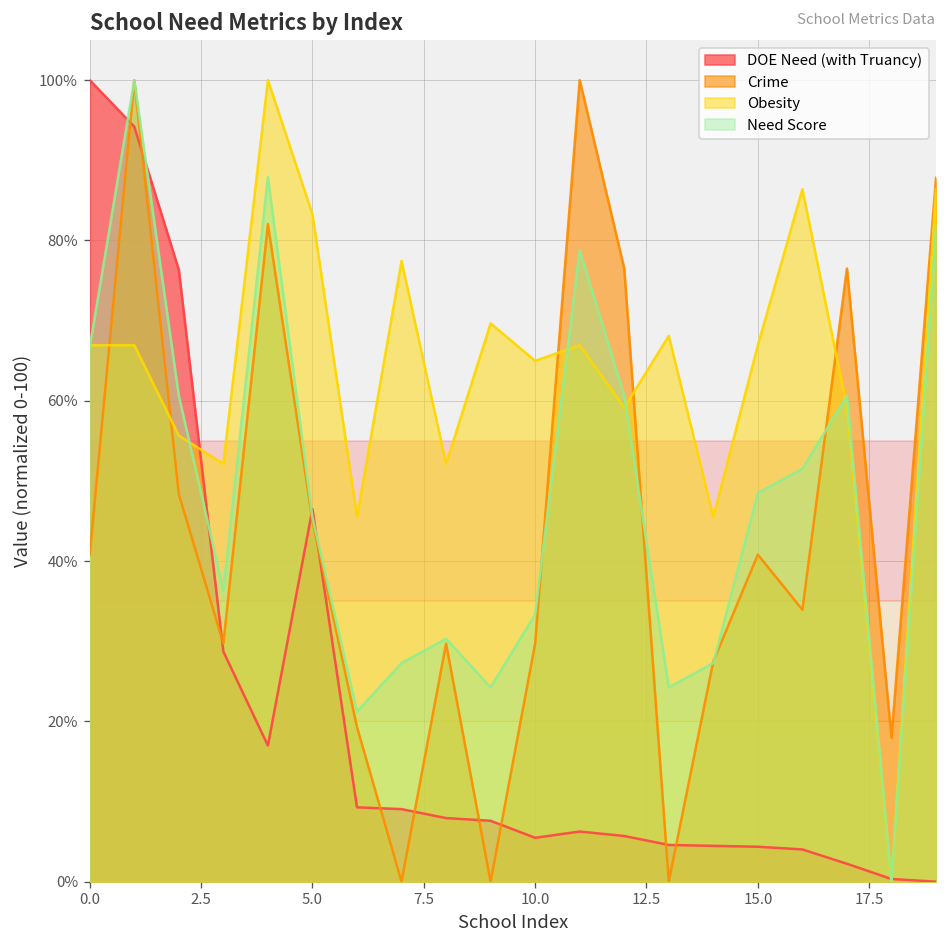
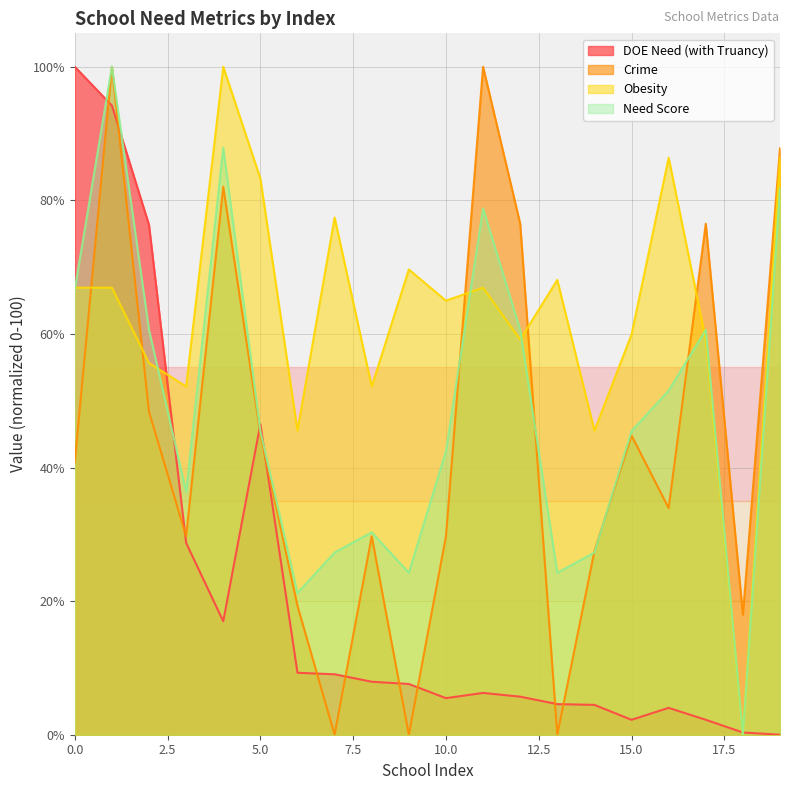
  {
    "DOE Need (with Truancy)": {
      "0.0": "100%",
      "5.0": "46%",
      "10.0": "5%",
-     "15.0": "4%"
+     "15.0": "2%"
    },
    "Crime": {
      "0.0": "41%",
      "5.0": "45%",
      "10.0": "30%",
-     "15.0": "41%"
+     "15.0": "45%"
    },
    "Obesity": {
      "5.0": "83%",
      "10.0": "65%",
-     "15.0": "67%"
+     "15.0": "60%"
    },
    "Need Score": {
      "5.0": "45%",
-     "10.0": "33%",
-     "15.0": "48%"
+     "10.0": "42%",
+     "15.0": "45%"
    }
  }
